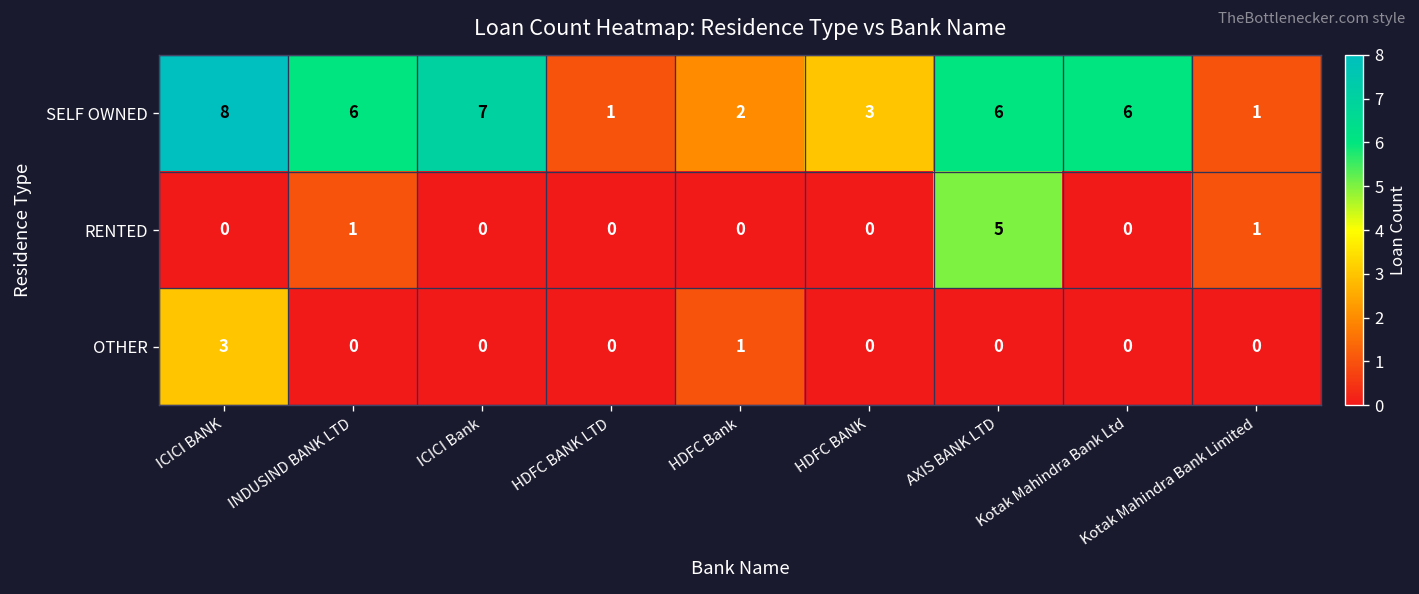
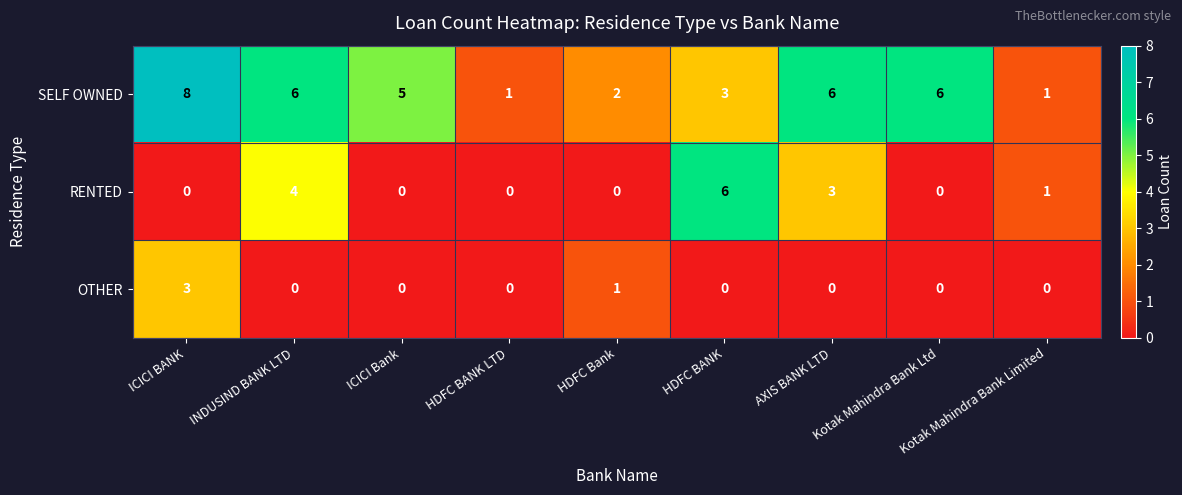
  {
    "SELF OWNED": {
      "ICICI BANK": 8,
      "INDUSIND BANK LTD": 6,
-     "ICICI Bank": 7,
+     "ICICI Bank": 5,
      "HDFC BANK LTD": 1,
      "HDFC Bank": 2,
      "HDFC BANK": 3,
      "AXIS BANK LTD": 6,
      "Kotak Mahindra Bank Ltd": 6,
      "Kotak Mahindra Bank Limited": 1
    },
    "RENTED": {
      "ICICI BANK": 0,
-     "INDUSIND BANK LTD": 1,
+     "INDUSIND BANK LTD": 4,
      "ICICI Bank": 0,
      "HDFC BANK LTD": 0,
      "HDFC Bank": 0,
-     "HDFC BANK": 0,
-     "AXIS BANK LTD": 5,
+     "HDFC BANK": 6,
+     "AXIS BANK LTD": 3,
      "Kotak Mahindra Bank Ltd": 0,
      "Kotak Mahindra Bank Limited": 1
    },
    "OTHER": {
      "ICICI BANK": 3,
      "INDUSIND BANK LTD": 0,
      "ICICI Bank": 0,
      "HDFC BANK LTD": 0,
      "HDFC Bank": 1,
      "HDFC BANK": 0,
      "AXIS BANK LTD": 0,
      "Kotak Mahindra Bank Ltd": 0,
      "Kotak Mahindra Bank Limited": 0
    }
  }
